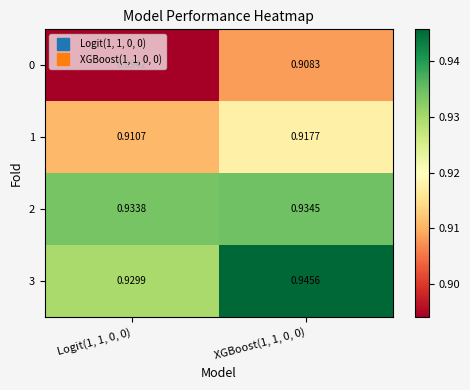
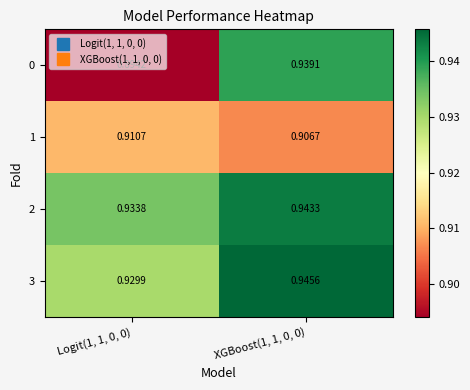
  {
    "0": {
-     "XGBoost(1, 1, 0, 0)": 0.9083
+     "XGBoost(1, 1, 0, 0)": 0.9391
    },
    "1": {
      "Logit(1, 1, 0, 0)": 0.9107,
-     "XGBoost(1, 1, 0, 0)": 0.9177
+     "XGBoost(1, 1, 0, 0)": 0.9067
    },
    "2": {
      "Logit(1, 1, 0, 0)": 0.9338,
-     "XGBoost(1, 1, 0, 0)": 0.9345
+     "XGBoost(1, 1, 0, 0)": 0.9433
    },
    "3": {
      "Logit(1, 1, 0, 0)": 0.9299,
      "XGBoost(1, 1, 0, 0)": 0.9456
    }
  }
